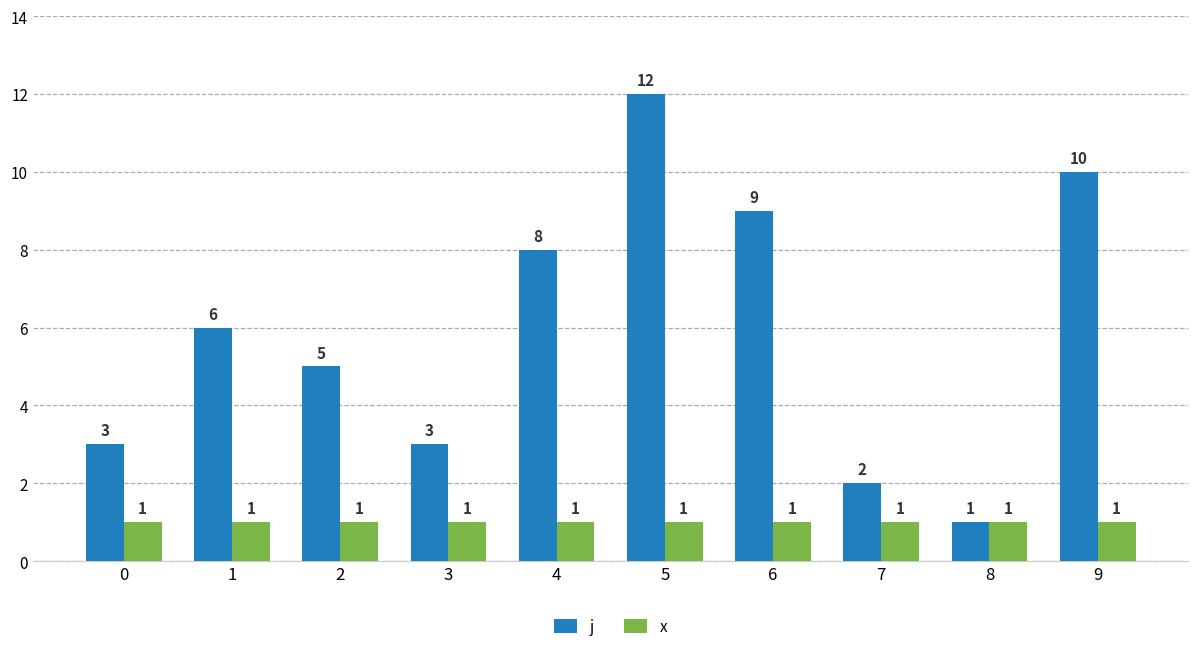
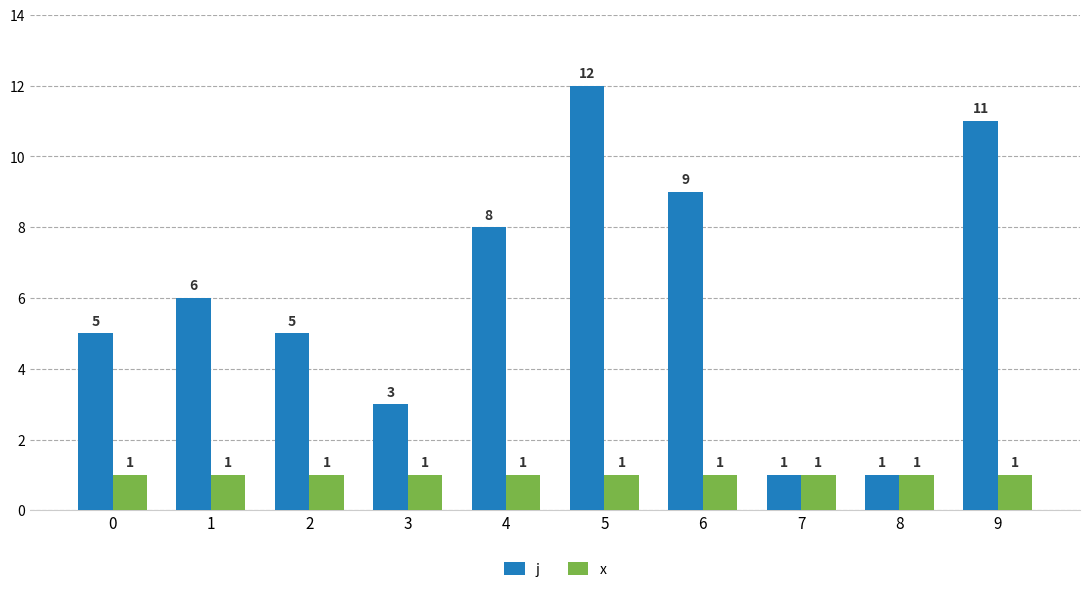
  {
    "j": {
-     "0": 3,
+     "0": 5,
      "1": 6,
      "2": 5,
      "3": 3,
      "4": 8,
      "5": 12,
      "6": 9,
-     "7": 2,
+     "7": 1,
      "8": 1,
-     "9": 10
+     "9": 11
    },
    "x": {
      "0": 1,
      "1": 1,
      "2": 1,
      "3": 1,
      "4": 1,
      "5": 1,
      "6": 1,
      "7": 1,
      "8": 1,
      "9": 1
    }
  }
